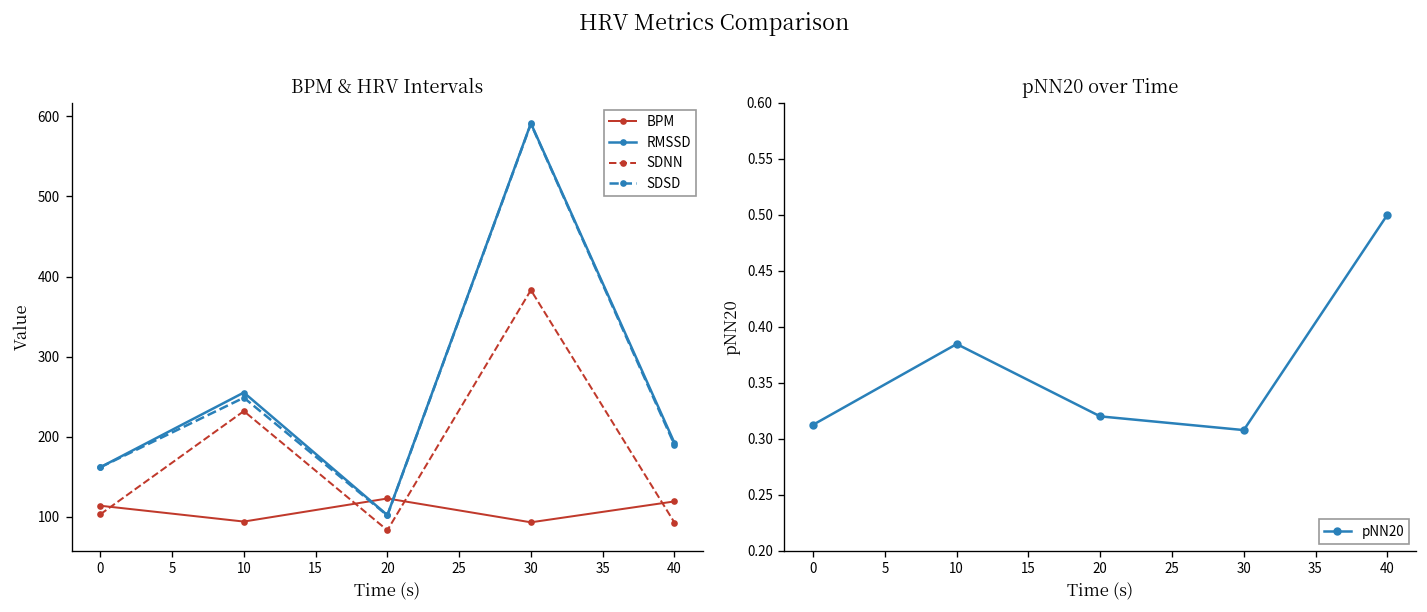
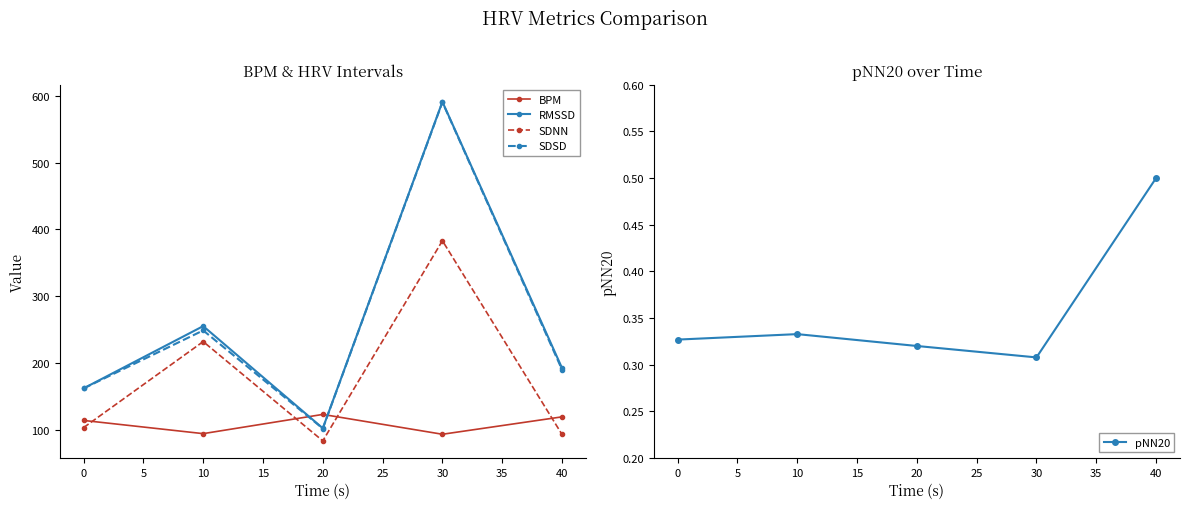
  {
    "pNN20 over Time": {
-     "0": 0.31,
-     "10": 0.38,
+     "0": 0.33,
+     "10": 0.33,
      "20": 0.32,
      "30": 0.31,
      "40": 0.50
    }
  }
